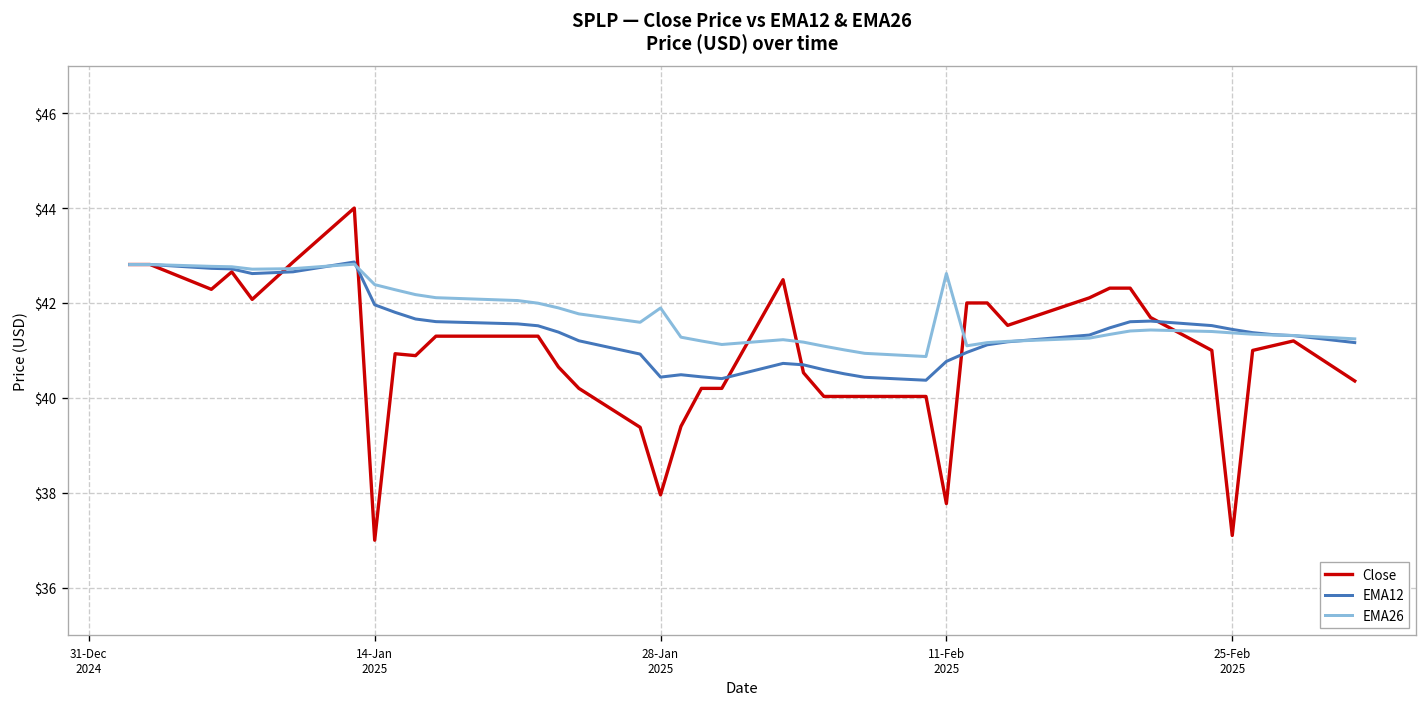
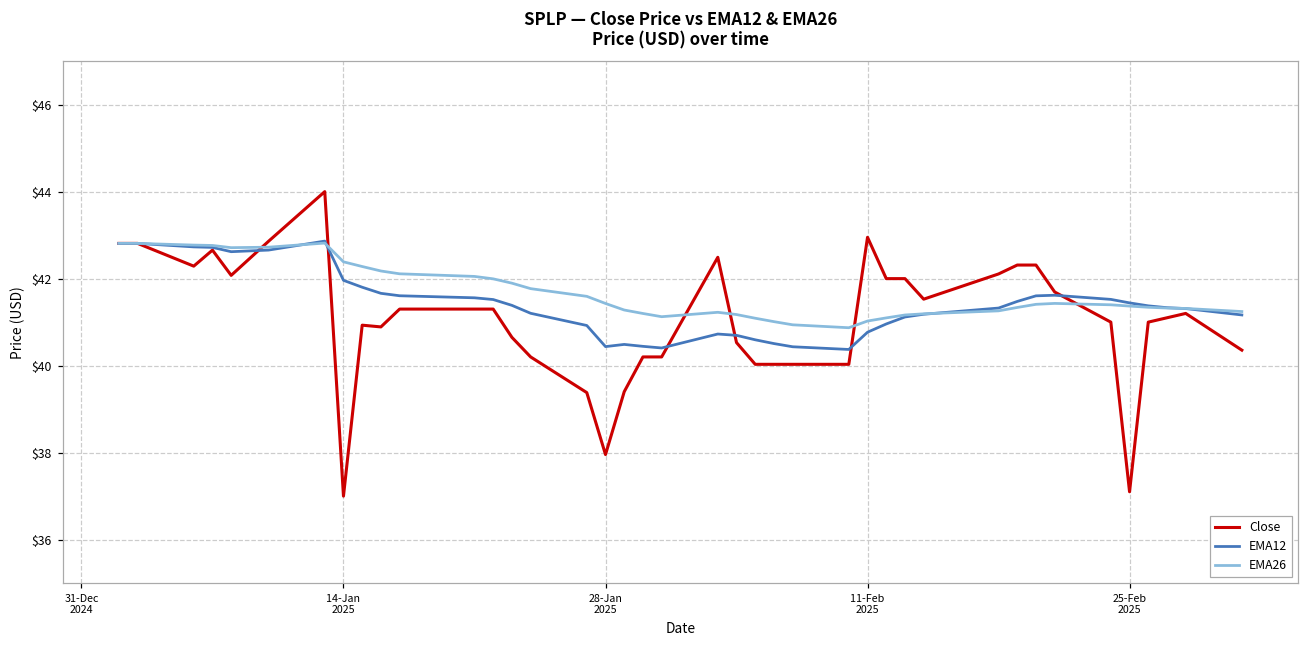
  {
    "Close": {
      "14-Jan 2025": "$37.0",
      "28-Jan 2025": "$38.0",
-     "11-Feb 2025": "$37.8",
+     "11-Feb 2025": "$43.0",
      "25-Feb 2025": "$37.1"
    },
    "EMA12": {
      "14-Jan 2025": "$42.0",
      "28-Jan 2025": "$40.4",
      "11-Feb 2025": "$40.8",
      "25-Feb 2025": "$41.4"
    },
    "EMA26": {
      "14-Jan 2025": "$42.4",
-     "28-Jan 2025": "$41.9",
-     "11-Feb 2025": "$42.6",
+     "28-Jan 2025": "$41.4",
+     "11-Feb 2025": "$41.0",
      "25-Feb 2025": "$41.4"
    }
  }
